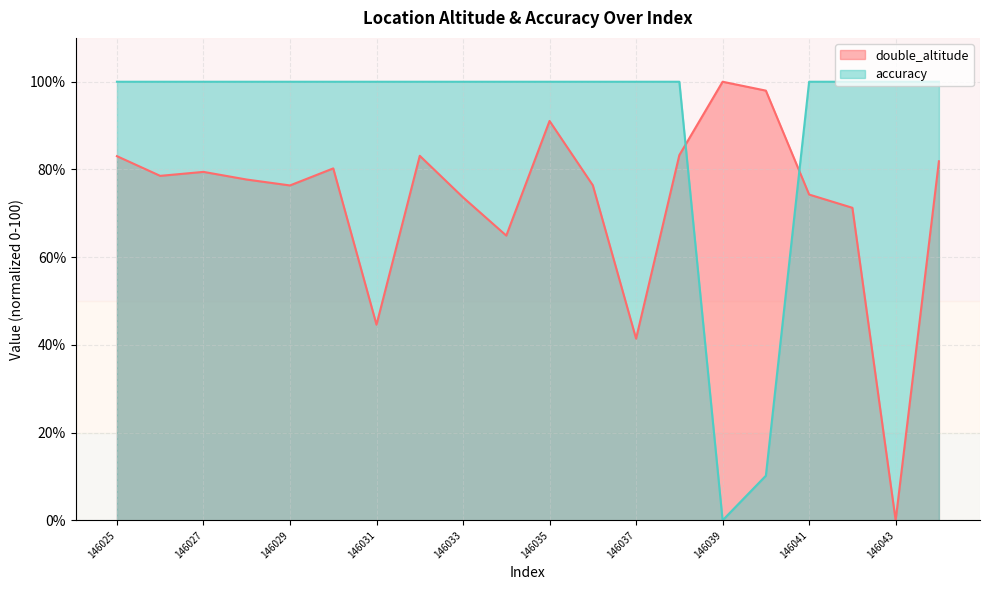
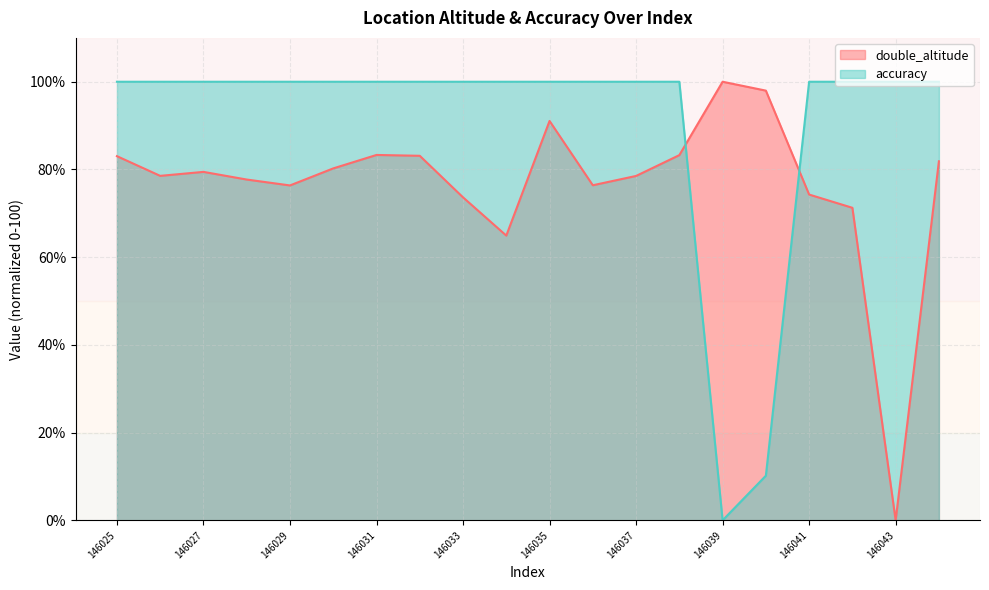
  {
    "double_altitude": {
      "146025": "83%",
      "146027": "79%",
      "146029": "76%",
-     "146031": "45%",
+     "146031": "83%",
      "146033": "74%",
      "146035": "91%",
-     "146037": "41%",
+     "146037": "79%",
      "146039": "100%",
      "146041": "74%",
      "146043": "0%"
    },
    "accuracy": {
      "146025": "100%",
      "146027": "100%",
      "146029": "100%",
      "146031": "100%",
      "146033": "100%",
      "146035": "100%",
      "146037": "100%",
      "146039": "0%",
      "146041": "100%"
    }
  }
